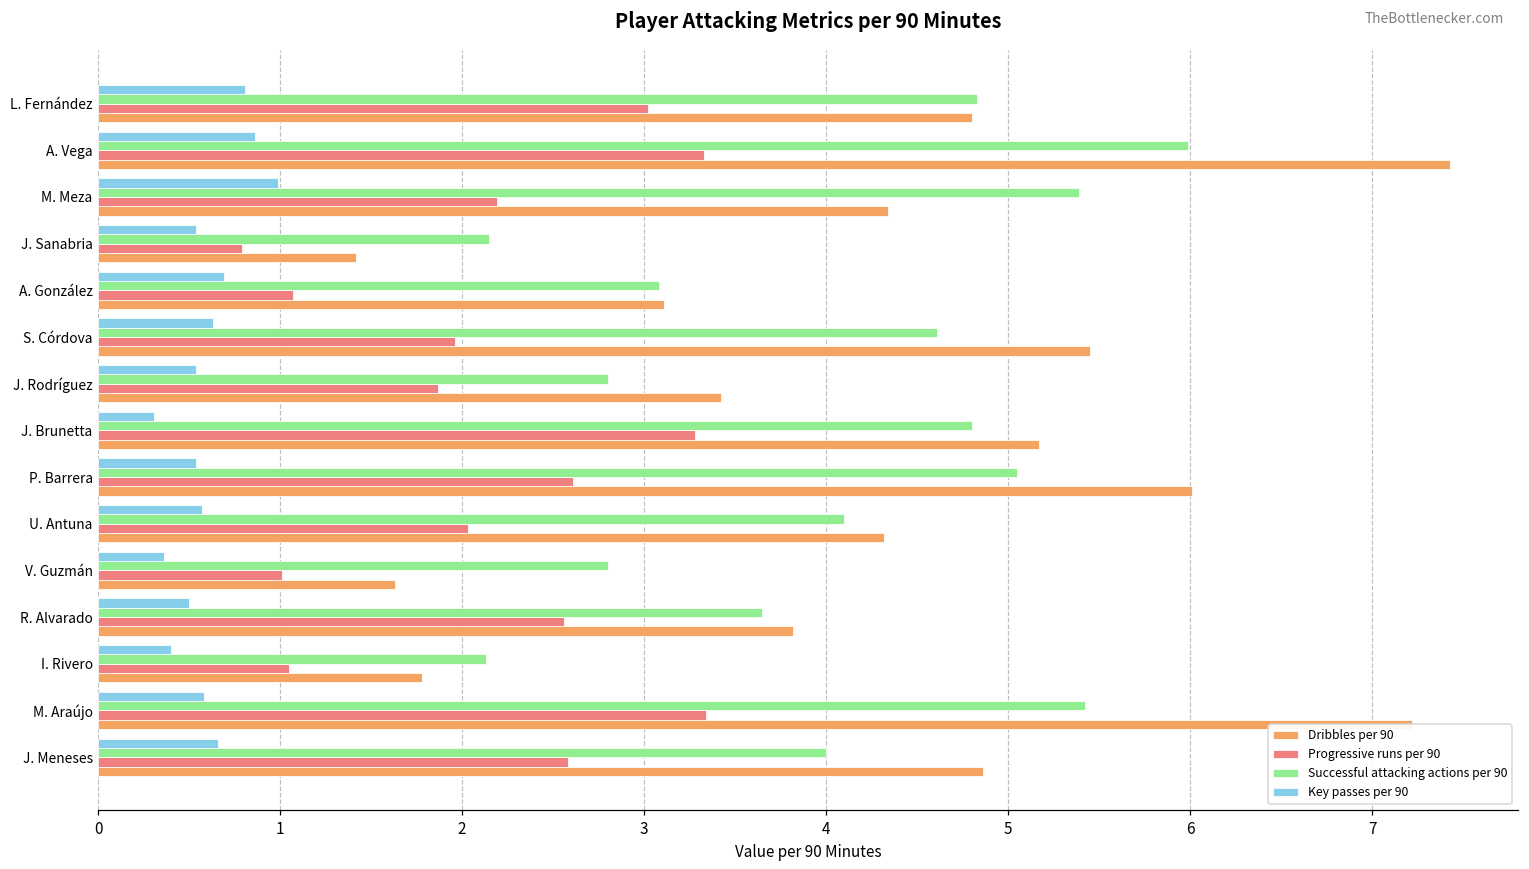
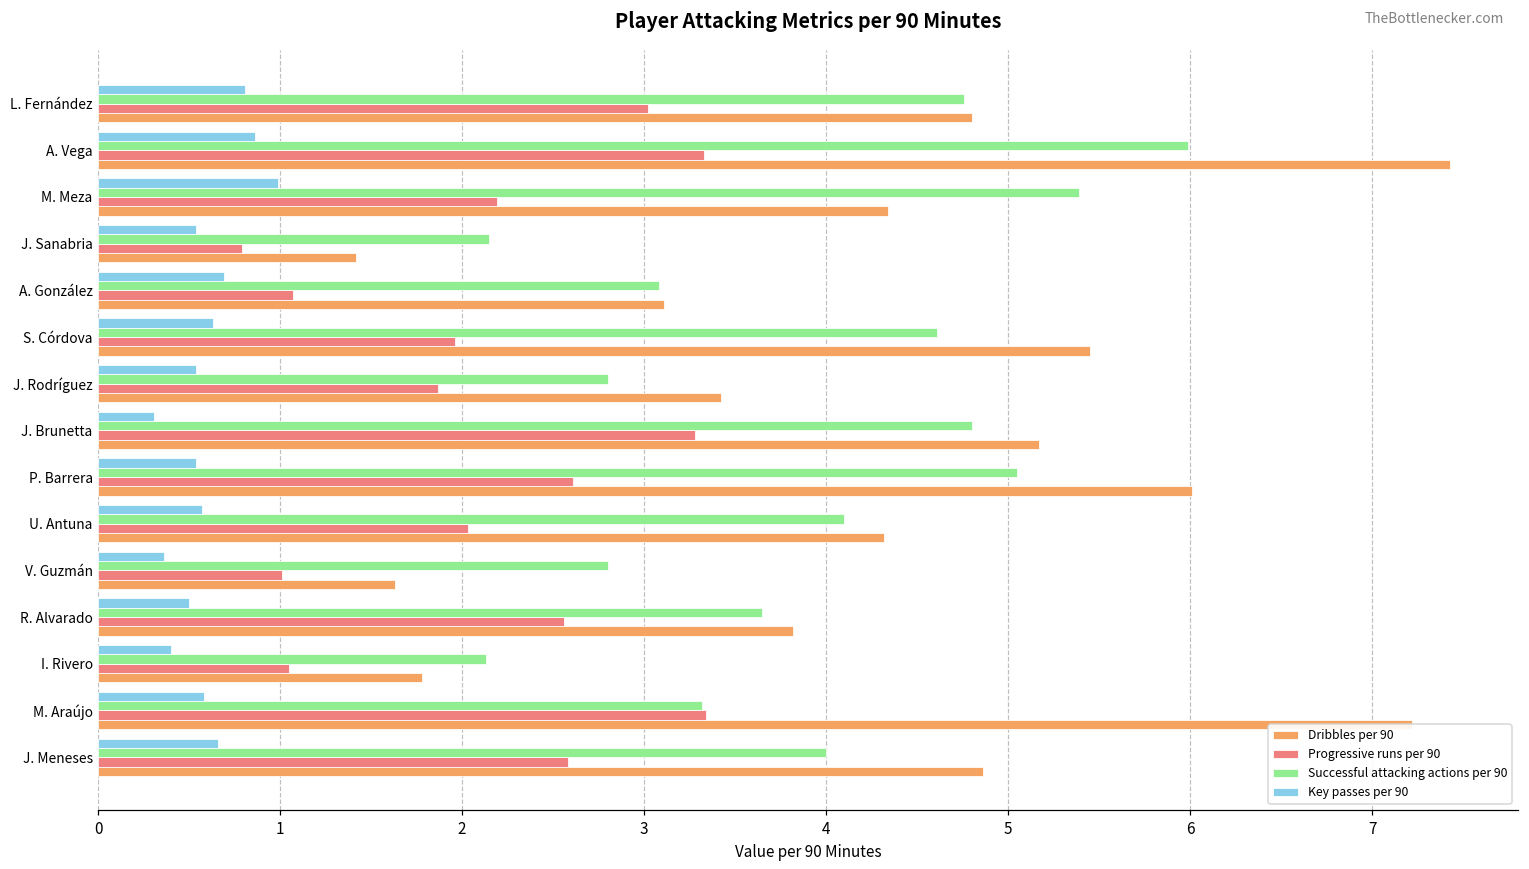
  {
    "Successful attacking actions per 90": {
-     "L. Fernández": 4.83,
+     "L. Fernández": 4.76,
      "A. Vega": 5.99,
      "M. Meza": 5.39,
      "J. Sanabria": 2.15,
      "A. González": 3.08,
      "S. Córdova": 4.61,
      "J. Rodríguez": 2.80,
      "J. Brunetta": 4.80,
      "P. Barrera": 5.05,
      "U. Antuna": 4.10,
      "V. Guzmán": 2.80,
      "R. Alvarado": 3.65,
      "I. Rivero": 2.13,
-     "M. Araújo": 5.42,
+     "M. Araújo": 3.32,
      "J. Meneses": 4.00
    },
    "Key passes per 90": {
      "L. Fernández": 0.81,
      "A. Vega": 0.86,
      "M. Meza": 0.99,
      "J. Sanabria": 0.54,
      "A. González": 0.69,
      "S. Córdova": 0.63,
      "J. Rodríguez": 0.54,
      "J. Brunetta": 0.31,
      "P. Barrera": 0.54,
      "U. Antuna": 0.57,
      "V. Guzmán": 0.36,
      "R. Alvarado": 0.50,
      "I. Rivero": 0.40,
      "M. Araújo": 0.58,
      "J. Meneses": 0.66
    }
  }
